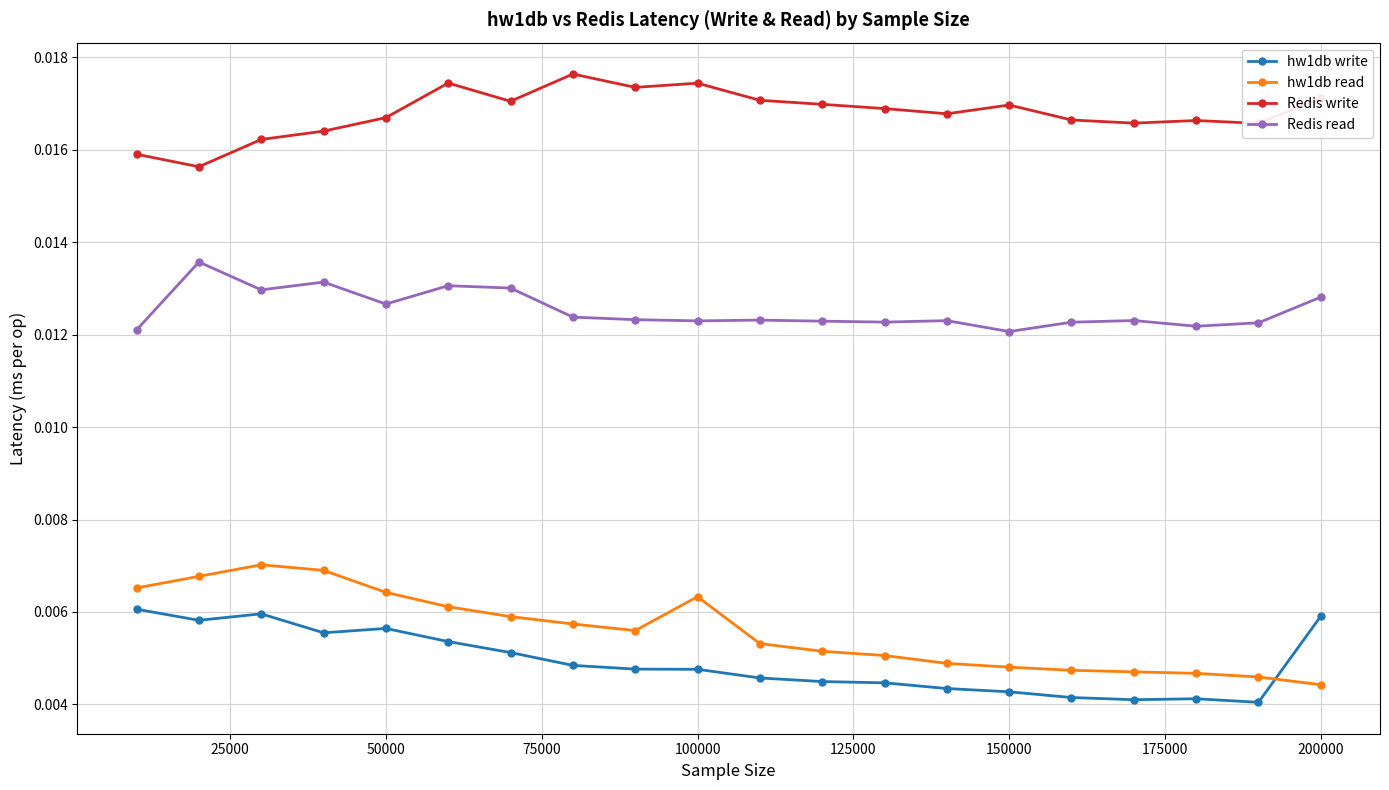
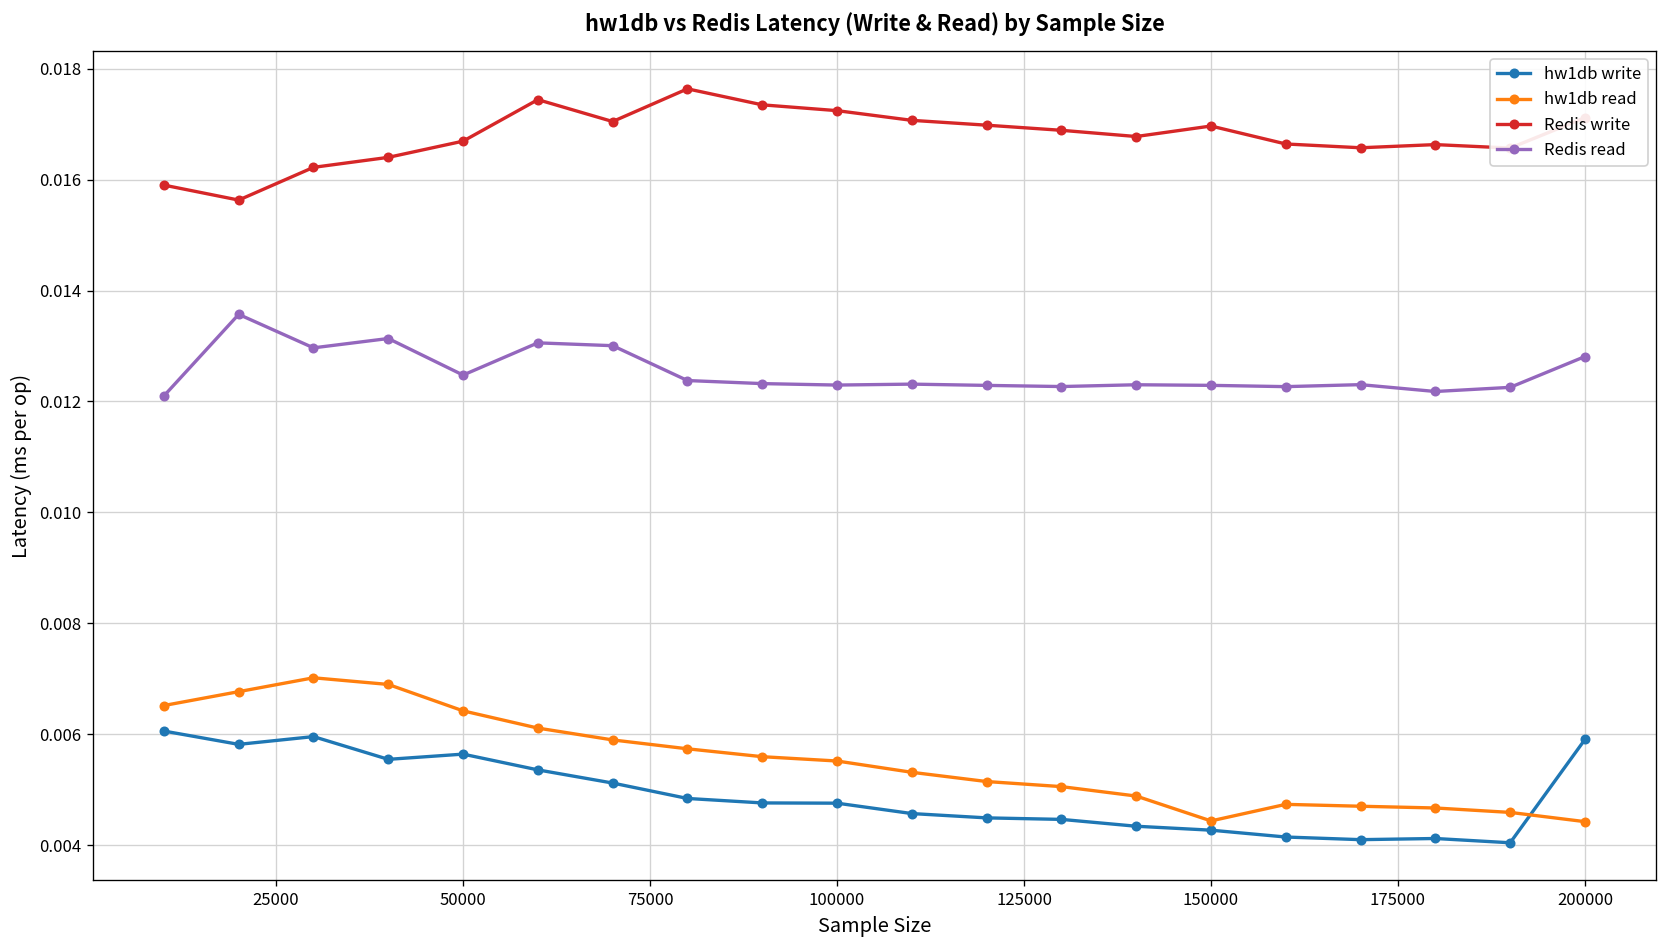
  {
    "hw1db write": {
      "50000": 0.0056,
      "100000": 0.0048,
      "150000": 0.0043,
      "200000": 0.0059
    },
    "hw1db read": {
      "50000": 0.0064,
-     "100000": 0.0063,
-     "150000": 0.0048,
+     "100000": 0.0055,
+     "150000": 0.0044,
      "200000": 0.0044
    },
    "Redis write": {
      "50000": 0.0167,
-     "100000": 0.0174,
+     "100000": 0.0172,
      "150000": 0.0170
    },
    "Redis read": {
-     "50000": 0.0127,
+     "50000": 0.0125,
      "100000": 0.0123,
-     "150000": 0.0121,
+     "150000": 0.0123,
      "200000": 0.0128
    }
  }
